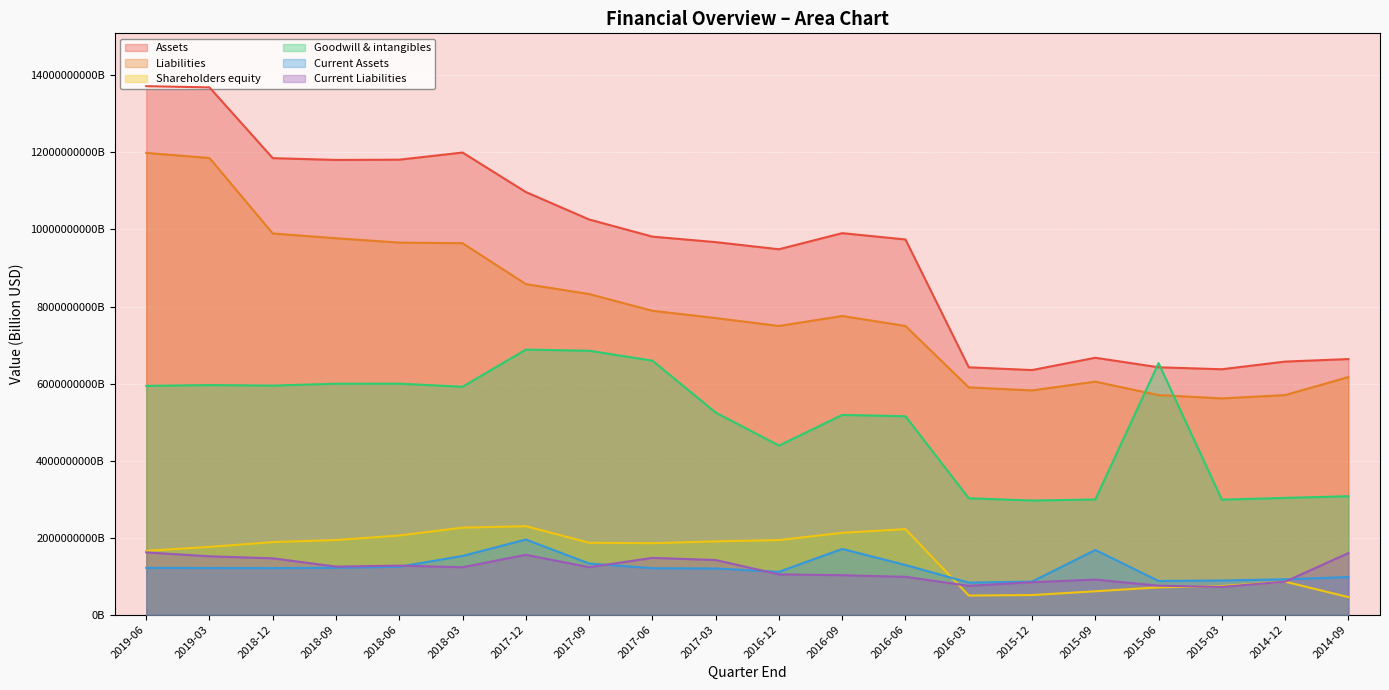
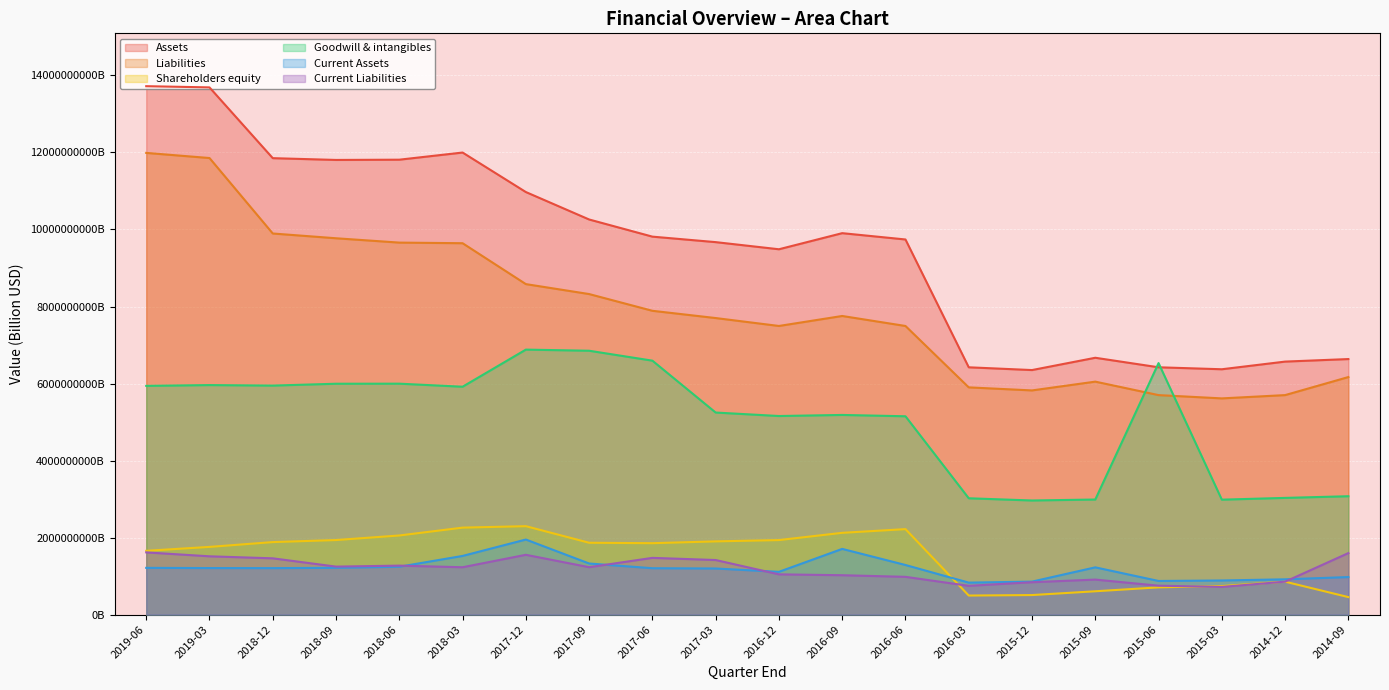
  {
    "Goodwill & intangibles": {
      "2019-06": 5900000000000000000,
      "2019-03": 6000000000000000000,
      "2018-12": 5900000000000000000,
      "2018-09": 6000000000000000000,
      "2018-06": 6000000000000000000,
      "2018-03": 5900000000000000000,
      "2017-12": 6900000000000000000,
      "2017-09": 6900000000000000000,
      "2017-06": 6600000000000000000,
      "2017-03": 5200000000000000000,
-     "2016-12": 4400000000000000000,
+     "2016-12": 5200000000000000000,
      "2016-09": 5200000000000000000,
      "2016-06": 5200000000000000000,
      "2016-03": 3000000000000000000,
      "2015-12": 3000000000000000000,
      "2015-09": 3000000000000000000,
      "2015-06": 6500000000000000000,
      "2015-03": 3000000000000000000,
      "2014-12": 3000000000000000000,
      "2014-09": 3100000000000000000
    },
    "Current Assets": {
      "2019-06": 1200000000000000000,
      "2019-03": 1200000000000000000,
      "2018-12": 1200000000000000000,
      "2018-03": 1500000000000000000,
      "2017-12": 2000000000000000000,
      "2017-09": 1300000000000000000,
      "2017-06": 1200000000000000000,
      "2017-03": 1200000000000000000,
      "2016-12": 1100000000000000000,
      "2016-09": 1700000000000000000,
      "2016-06": 1300000000000000000,
      "2016-03": 800000000000000000,
-     "2015-09": 1700000000000000000,
+     "2015-09": 1200000000000000000,
      "2015-06": 900000000000000000,
      "2015-03": 900000000000000000,
      "2014-09": 1000000000000000000
    },
    "Current Liabilities": {
      "2019-03": 1500000000000000000,
      "2018-12": 1500000000000000000,
      "2018-03": 1200000000000000000,
      "2017-12": 1600000000000000000,
      "2017-09": 1200000000000000000,
      "2017-06": 1500000000000000000,
      "2017-03": 1400000000000000000,
      "2016-12": 1000000000000000000,
      "2016-09": 1000000000000000000,
      "2016-06": 1000000000000000000,
      "2016-03": 700000000000000000,
      "2015-09": 900000000000000000,
      "2014-09": 1600000000000000000
    }
  }
